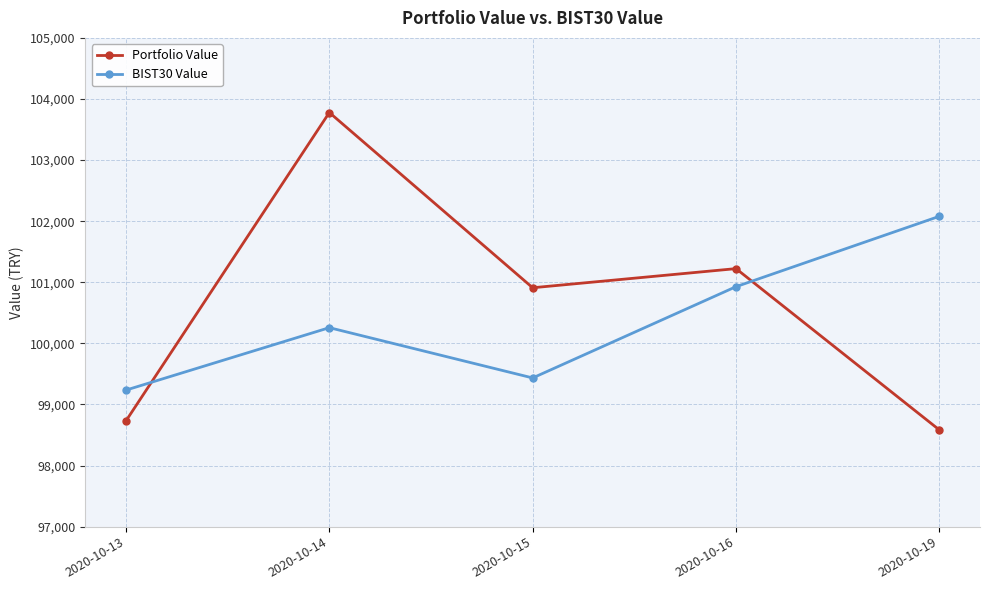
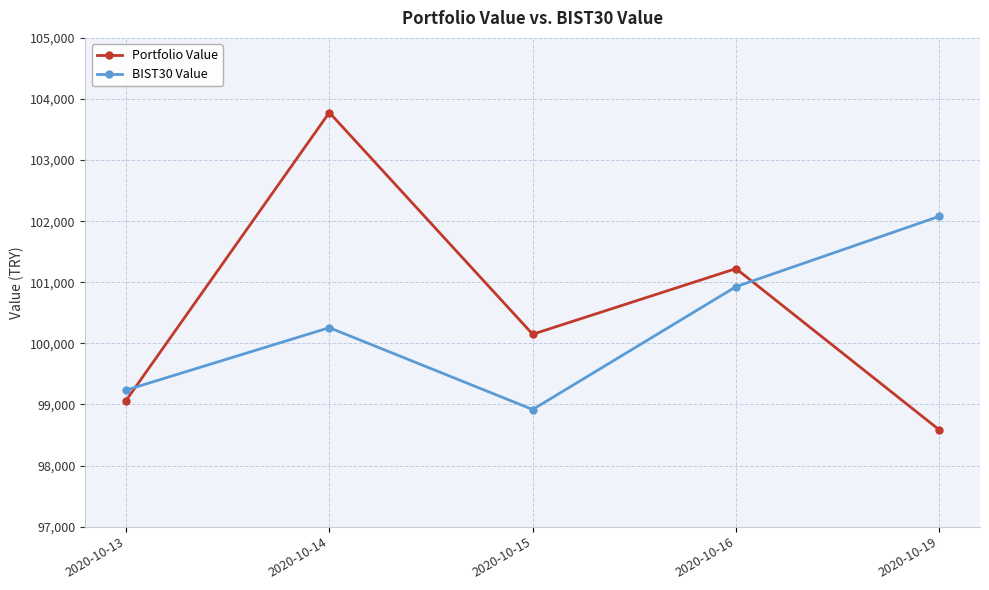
  {
    "Portfolio Value": {
-     "2020-10-13": "98,700",
+     "2020-10-13": "99,100",
      "2020-10-14": "103,800",
-     "2020-10-15": "100,900",
+     "2020-10-15": "100,100",
      "2020-10-16": "101,200",
      "2020-10-19": "98,600"
    },
    "BIST30 Value": {
      "2020-10-13": "99,200",
      "2020-10-14": "100,300",
-     "2020-10-15": "99,400",
+     "2020-10-15": "98,900",
      "2020-10-16": "100,900",
      "2020-10-19": "102,100"
    }
  }
